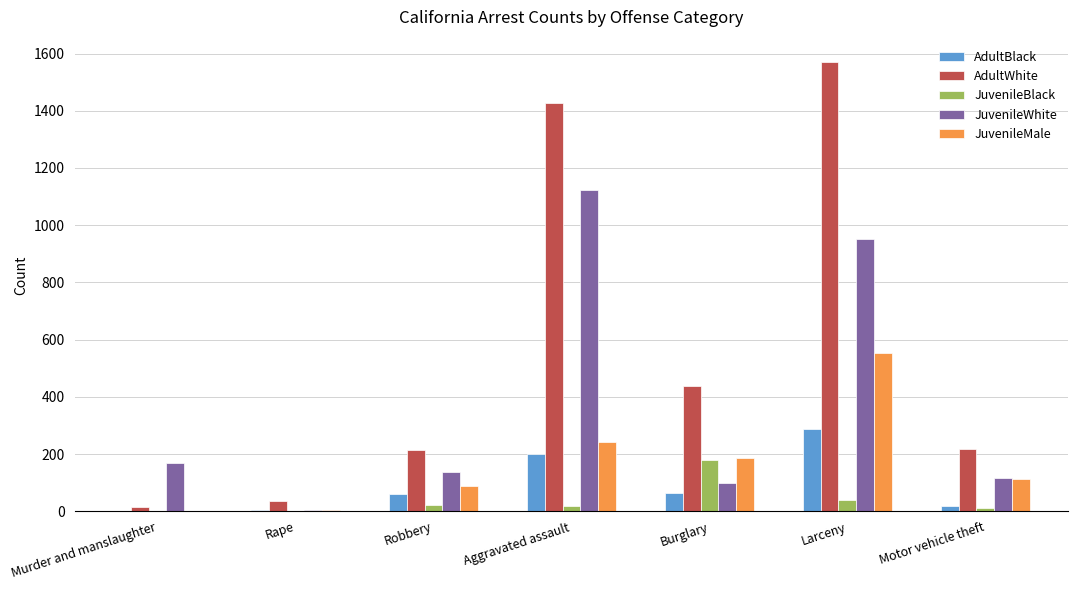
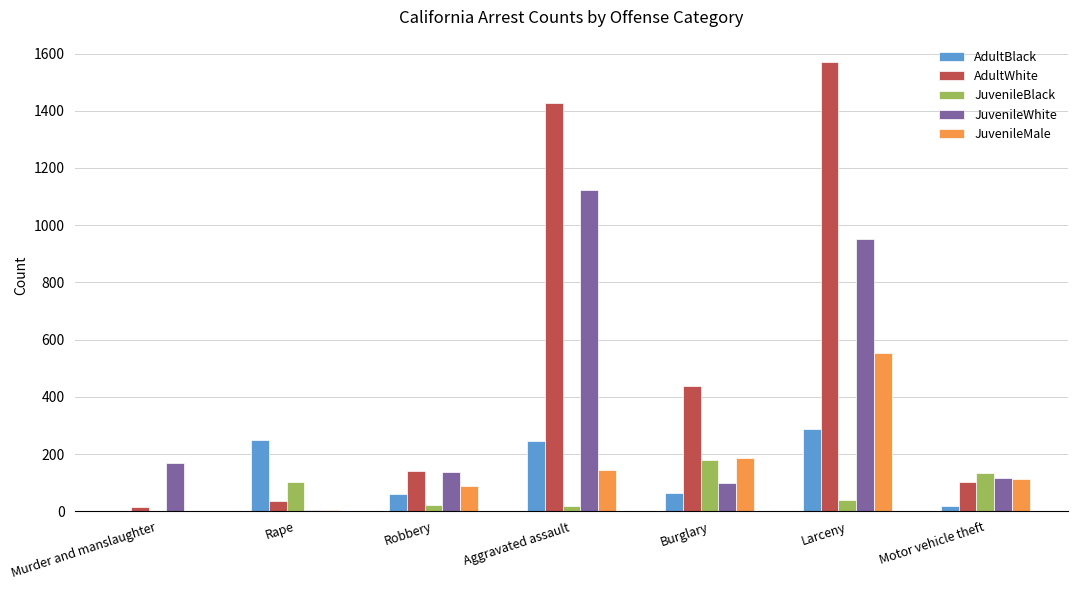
  {
    "AdultBlack": {
-     "Rape": 10,
+     "Rape": 250,
      "Robbery": 60,
-     "Aggravated assault": 200,
+     "Aggravated assault": 250,
      "Burglary": 70,
      "Larceny": 290,
      "Motor vehicle theft": 20
    },
    "AdultWhite": {
      "Murder and manslaughter": 20,
      "Rape": 40,
-     "Robbery": 210,
+     "Robbery": 140,
      "Aggravated assault": 1430,
      "Burglary": 440,
      "Larceny": 1570,
-     "Motor vehicle theft": 220
+     "Motor vehicle theft": 100
    },
    "JuvenileBlack": {
      "Murder and manslaughter": 0,
-     "Rape": 0,
+     "Rape": 100,
      "Robbery": 20,
      "Aggravated assault": 20,
      "Burglary": 180,
      "Larceny": 40,
-     "Motor vehicle theft": 10
+     "Motor vehicle theft": 130
    },
    "JuvenileWhite": {
      "Murder and manslaughter": 170,
      "Robbery": 140,
      "Aggravated assault": 1120,
      "Burglary": 100,
      "Larceny": 950,
      "Motor vehicle theft": 120
    },
    "JuvenileMale": {
      "Robbery": 90,
-     "Aggravated assault": 240,
+     "Aggravated assault": 150,
      "Burglary": 190,
      "Larceny": 550,
      "Motor vehicle theft": 110
    }
  }
